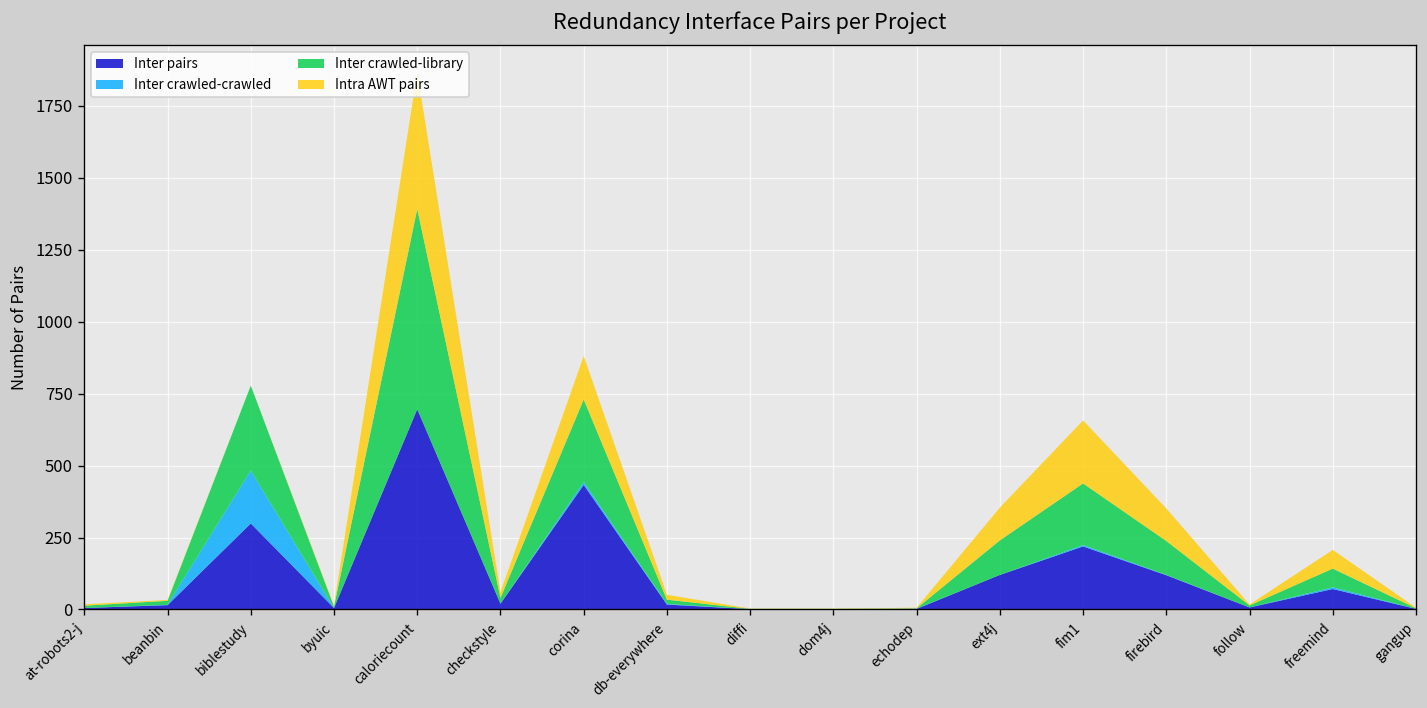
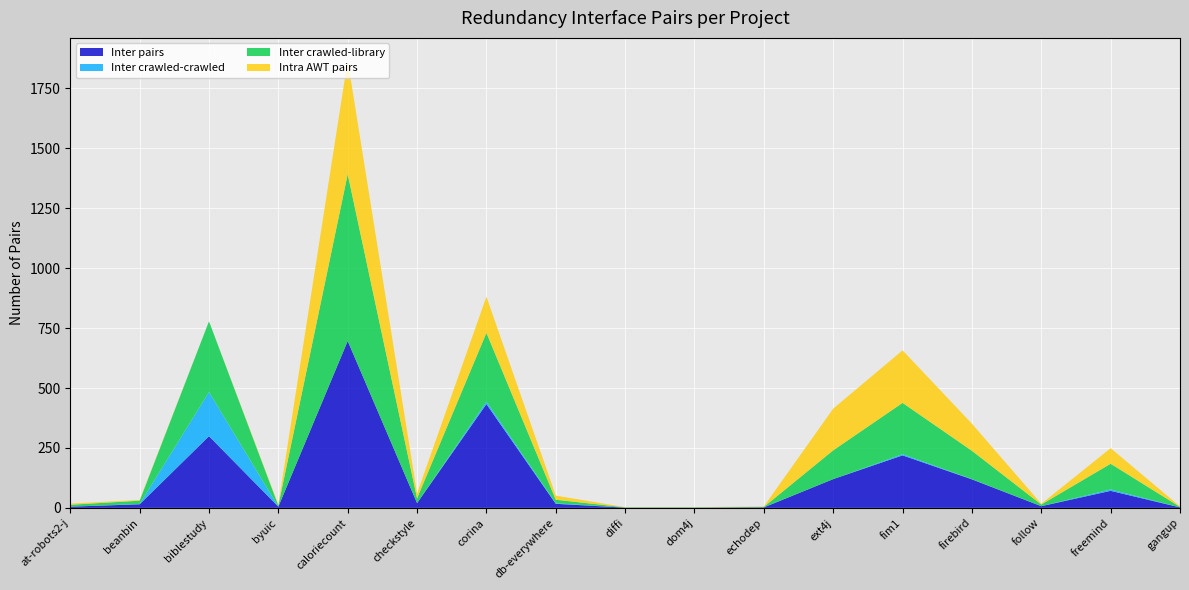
  {
    "Inter pairs": {
      "biblestudy": 300
    },
    "Inter crawled-crawled": {
      "biblestudy": 180
    },
    "Inter crawled-library": {
      "caloriecount": 700,
      "checkstyle": 20,
      "corina": 290,
      "db-everywhere": 20,
      "ext4j": 120,
      "fim1": 210,
      "firebird": 120,
-     "freemind": 70
+     "freemind": 110
    },
    "Intra AWT pairs": {
      "checkstyle": 20,
      "corina": 150,
      "db-everywhere": 20,
-     "ext4j": 110,
+     "ext4j": 170,
      "fim1": 220,
      "firebird": 110,
      "freemind": 70
    }
  }
